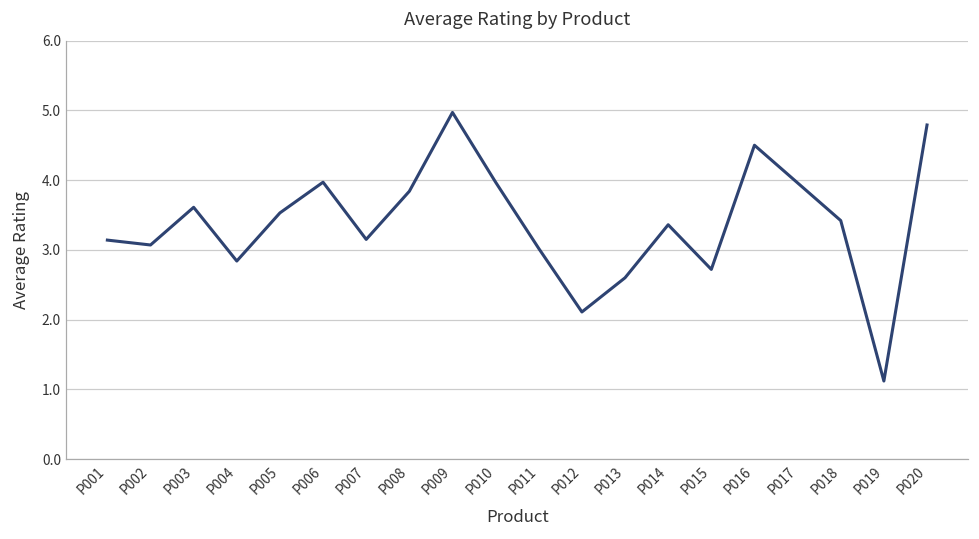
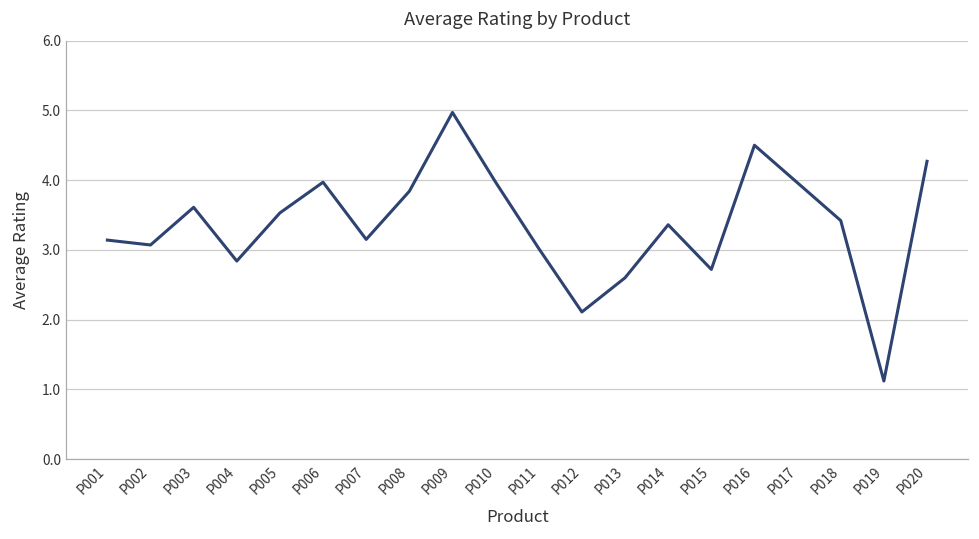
  {
    "P001": 3.1,
    "P002": 3.1,
    "P003": 3.6,
    "P004": 2.8,
    "P005": 3.5,
    "P006": 4.0,
    "P007": 3.2,
    "P008": 3.8,
    "P009": 5.0,
    "P010": 4.0,
    "P011": 3.0,
    "P012": 2.1,
    "P013": 2.6,
    "P014": 3.4,
    "P015": 2.7,
    "P016": 4.5,
    "P017": 4.0,
    "P018": 3.4,
    "P019": 1.1,
-   "P020": 4.8
+   "P020": 4.3
  }
